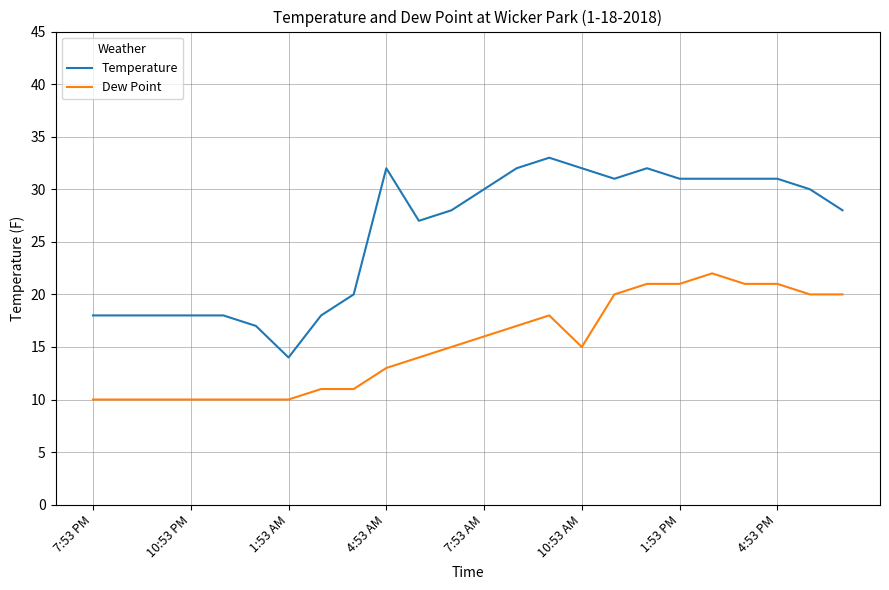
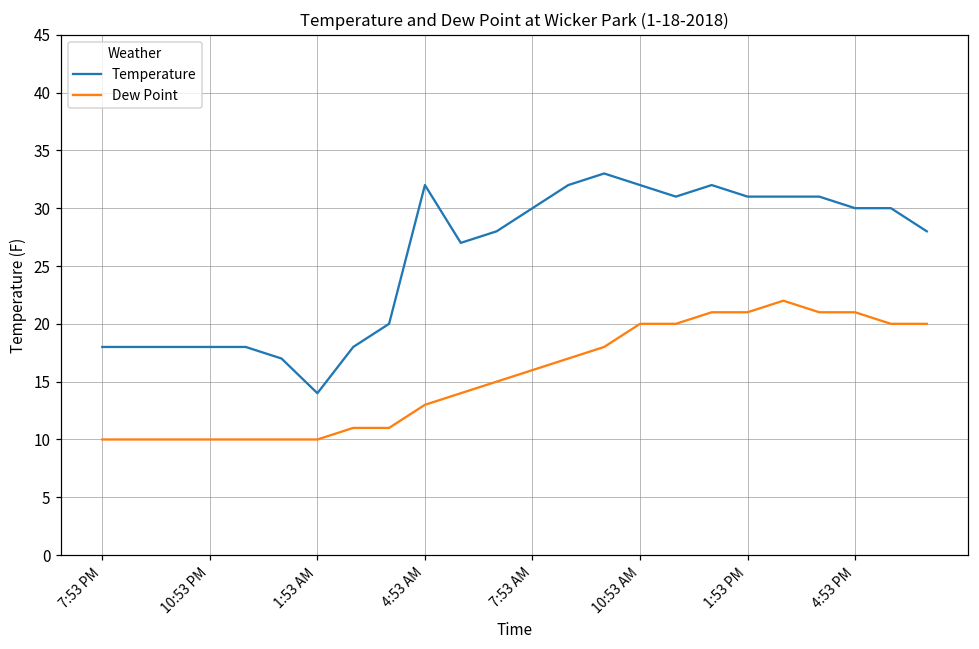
  {
    "Temperature": {
      "7:53 PM": 18,
      "10:53 PM": 18,
      "1:53 AM": 14,
      "4:53 AM": 32,
      "7:53 AM": 30,
      "10:53 AM": 32,
      "1:53 PM": 31,
-     "4:53 PM": 31
+     "4:53 PM": 30
    },
    "Dew Point": {
      "7:53 PM": 10,
      "10:53 PM": 10,
      "1:53 AM": 10,
      "4:53 AM": 13,
      "7:53 AM": 16,
-     "10:53 AM": 15,
+     "10:53 AM": 20,
      "1:53 PM": 21,
      "4:53 PM": 21
    }
  }
